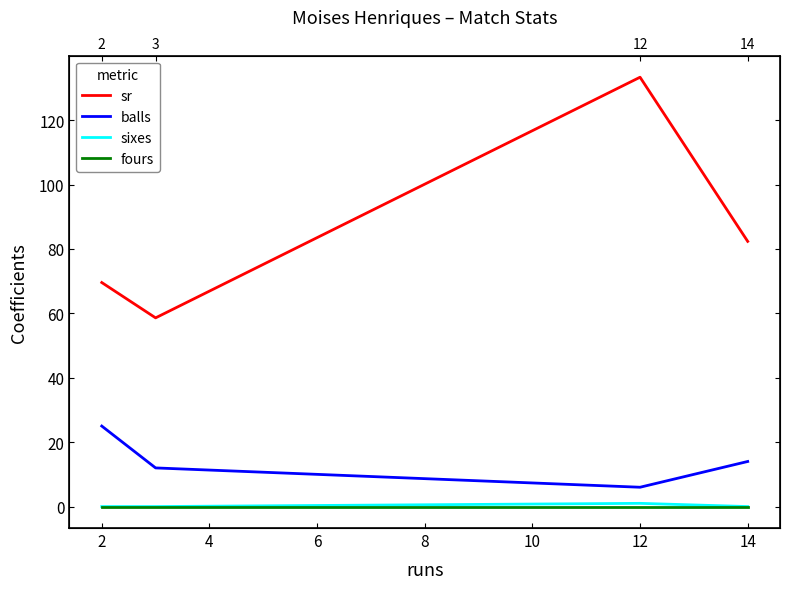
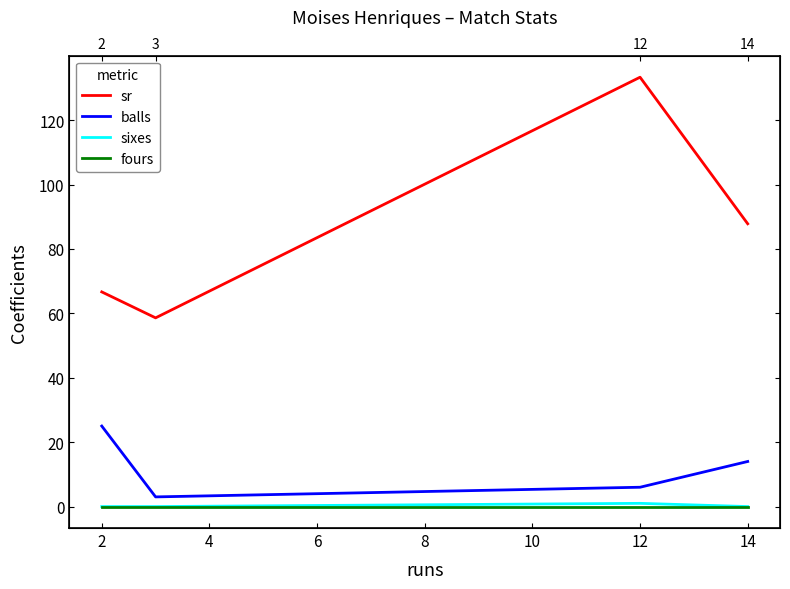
  {
    "sr": {
-     "2": 70,
+     "2": 67,
      "3": 59,
      "12": 133,
-     "14": 82
+     "14": 88
    },
    "balls": {
      "2": 25,
-     "3": 12,
+     "3": 3,
      "12": 6,
      "14": 14
    },
    "sixes": {
      "12": 1
    },
    "fours": {
      "12": 0
    }
  }
